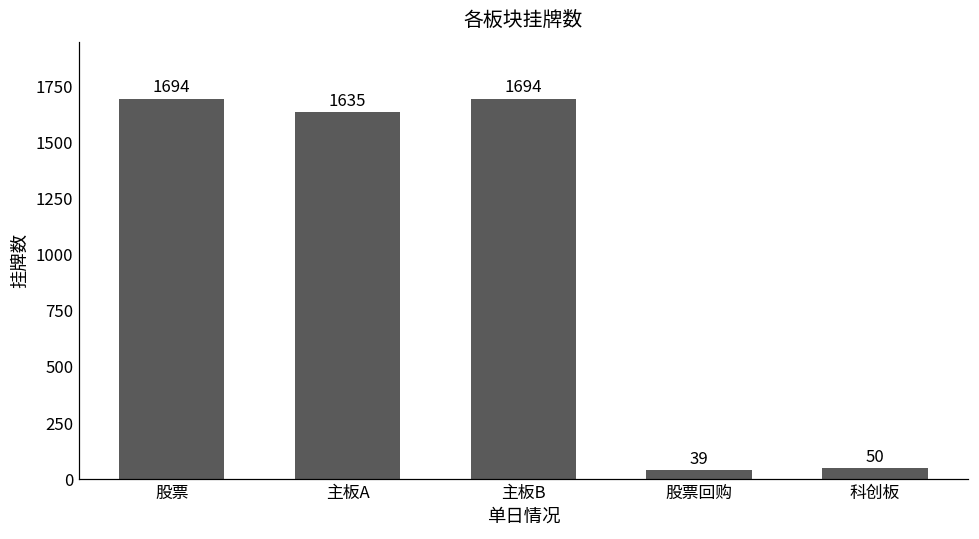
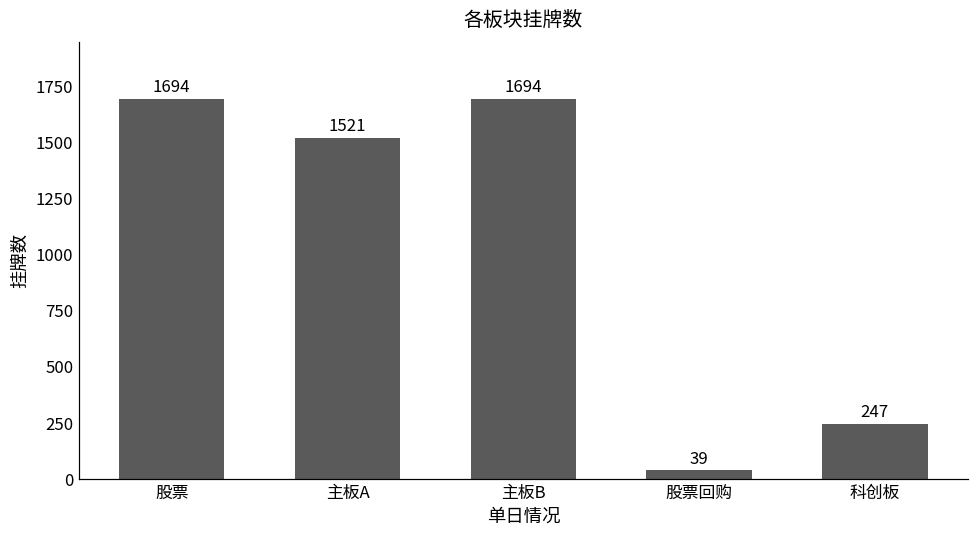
  {
    "股票": 1694,
-   "主板A": 1635,
+   "主板A": 1521,
    "主板B": 1694,
    "股票回购": 39,
-   "科创板": 50
+   "科创板": 247
  }
